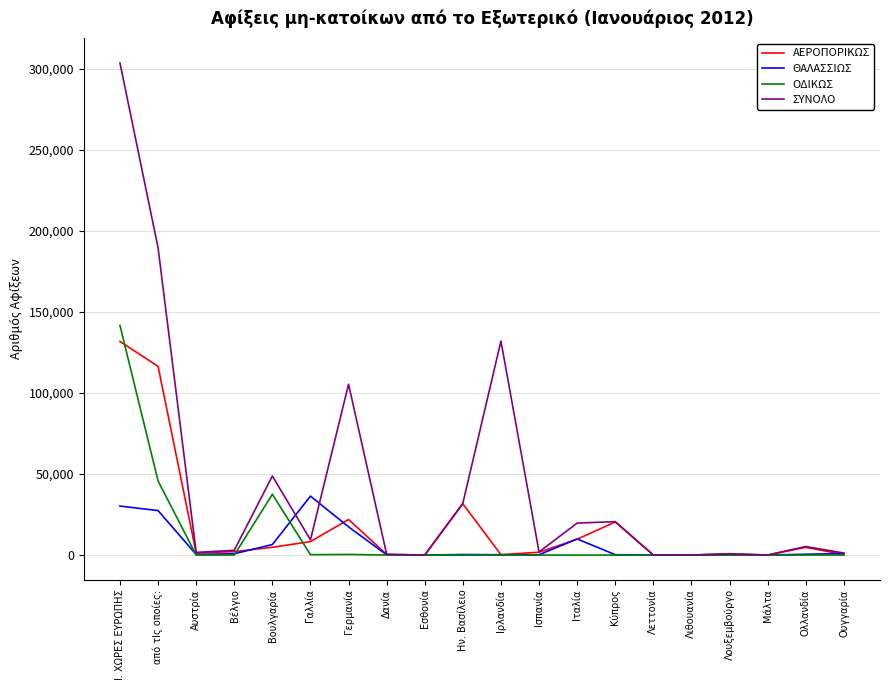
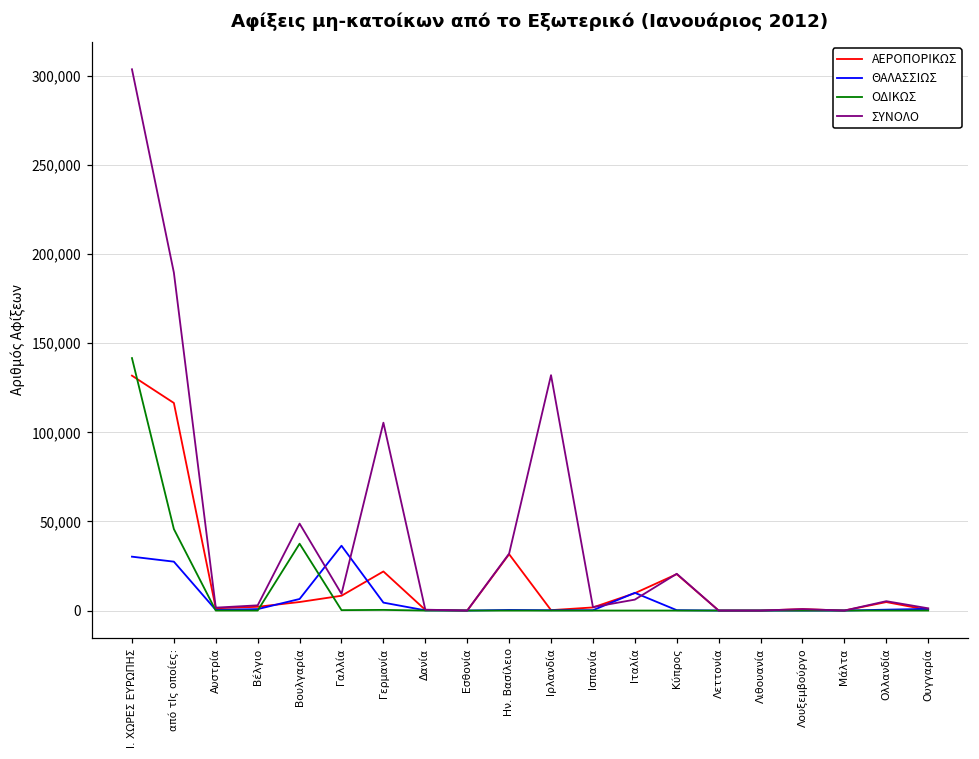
  {
    "ΑΕΡΟΠΟΡΙΚΩΣ": {
      "Ι. ΧΩΡΕΣ ΕΥΡΩΠΗΣ": "132,000",
      "από τΙς οποίες:": "116,000",
      "Βουλγαρία": "5,000",
      "Γερμανία": "22,000"
    },
    "ΘΑΛΑΣΣΙΩΣ": {
      "Ι. ΧΩΡΕΣ ΕΥΡΩΠΗΣ": "30,000",
      "από τΙς οποίες:": "27,000",
      "Βουλγαρία": "6,000",
      "Γαλλία": "36,000",
-     "Γερμανία": "17,000"
+     "Γερμανία": "4,000"
    },
    "ΟΔΙΚΩΣ": {
      "Ι. ΧΩΡΕΣ ΕΥΡΩΠΗΣ": "142,000",
      "από τΙς οποίες:": "46,000",
      "Βουλγαρία": "37,000",
      "Γαλλία": "0",
      "Γερμανία": "0",
      "Ιταλία": "0"
    },
    "ΣΥΝΟΛΟ": {
      "Ι. ΧΩΡΕΣ ΕΥΡΩΠΗΣ": "304,000",
      "από τΙς οποίες:": "190,000",
      "Βουλγαρία": "49,000",
      "Γερμανία": "105,000",
      "Ιρλανδία": "132,000",
-     "Ιταλία": "20,000"
+     "Ιταλία": "6,000"
    }
  }
